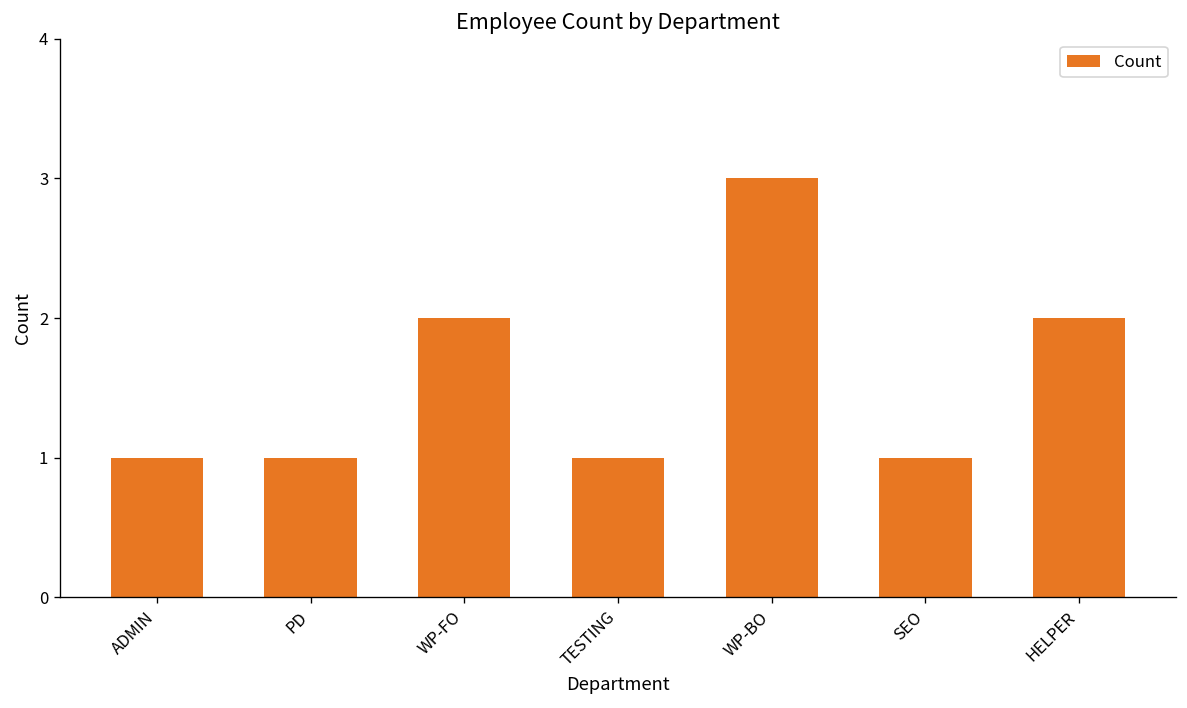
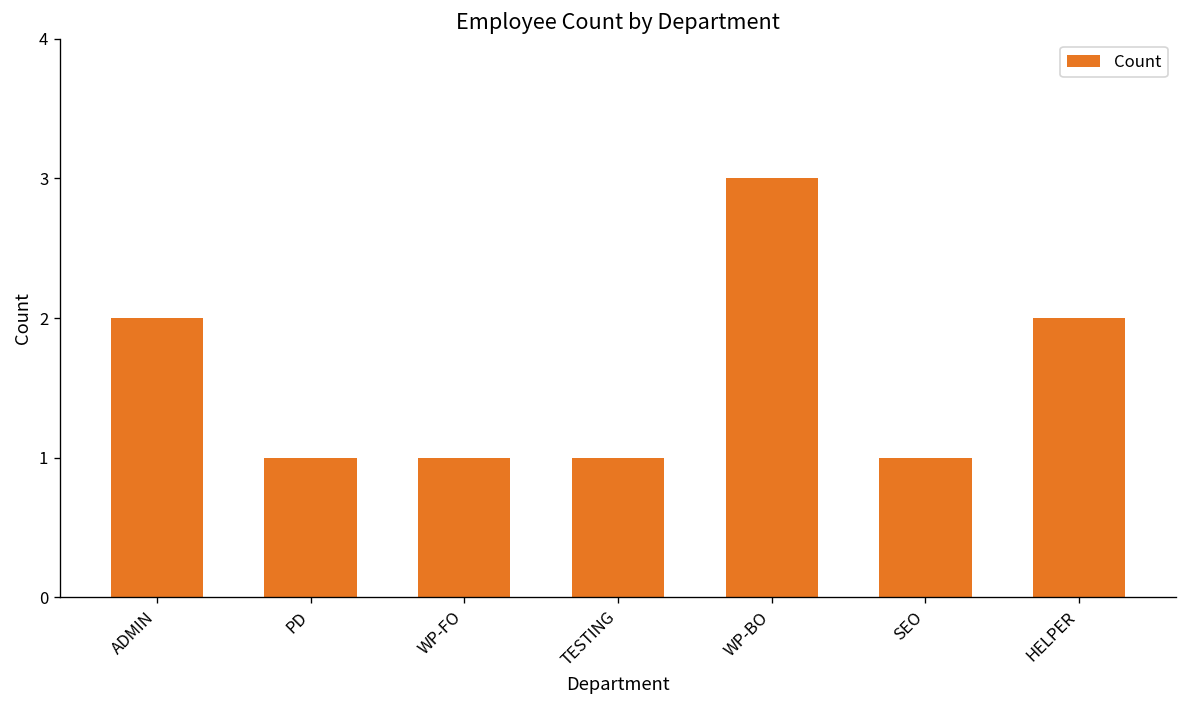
  {
-   "ADMIN": 1,
+   "ADMIN": 2,
    "PD": 1,
-   "WP-FO": 2,
+   "WP-FO": 1,
    "TESTING": 1,
    "WP-BO": 3,
    "SEO": 1,
    "HELPER": 2
  }
